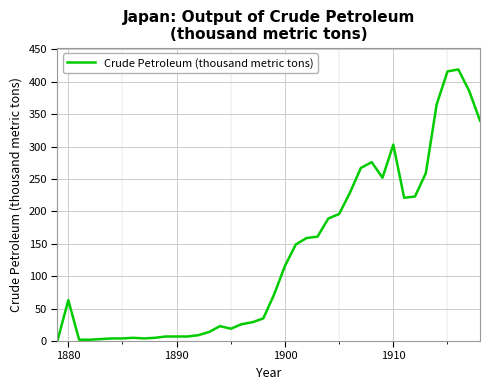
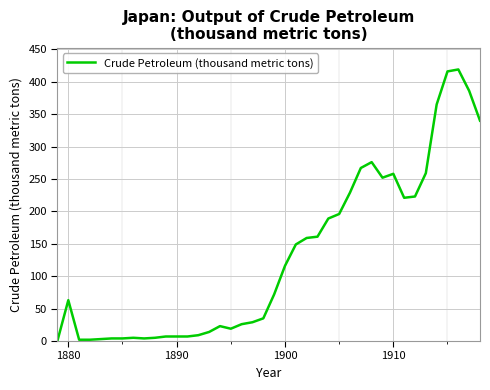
  {
    "1880": 60,
    "1890": 10,
    "1900": 120,
-   "1910": 300
+   "1910": 260
  }
